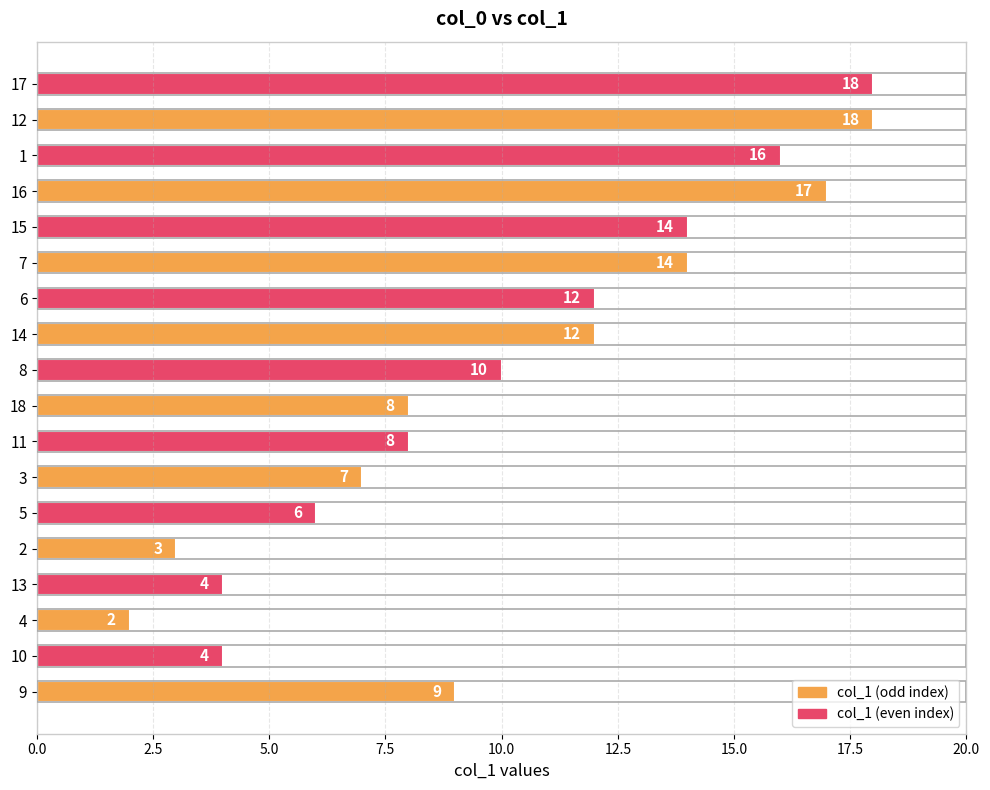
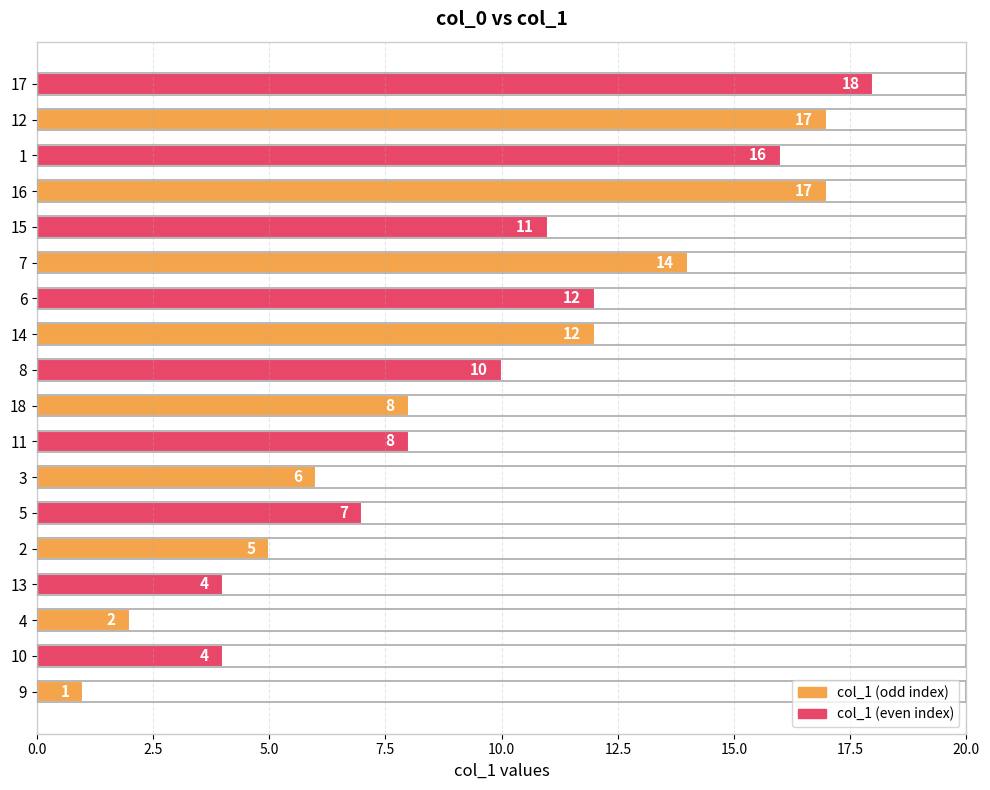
  {
    "17": 18,
-   "12": 18,
+   "12": 17,
    "1": 16,
    "16": 17,
-   "15": 14,
+   "15": 11,
    "7": 14,
    "6": 12,
    "14": 12,
    "8": 10,
    "18": 8,
    "11": 8,
-   "3": 7,
-   "5": 6,
-   "2": 3,
+   "3": 6,
+   "5": 7,
+   "2": 5,
    "13": 4,
    "4": 2,
    "10": 4,
-   "9": 9
+   "9": 1
  }
